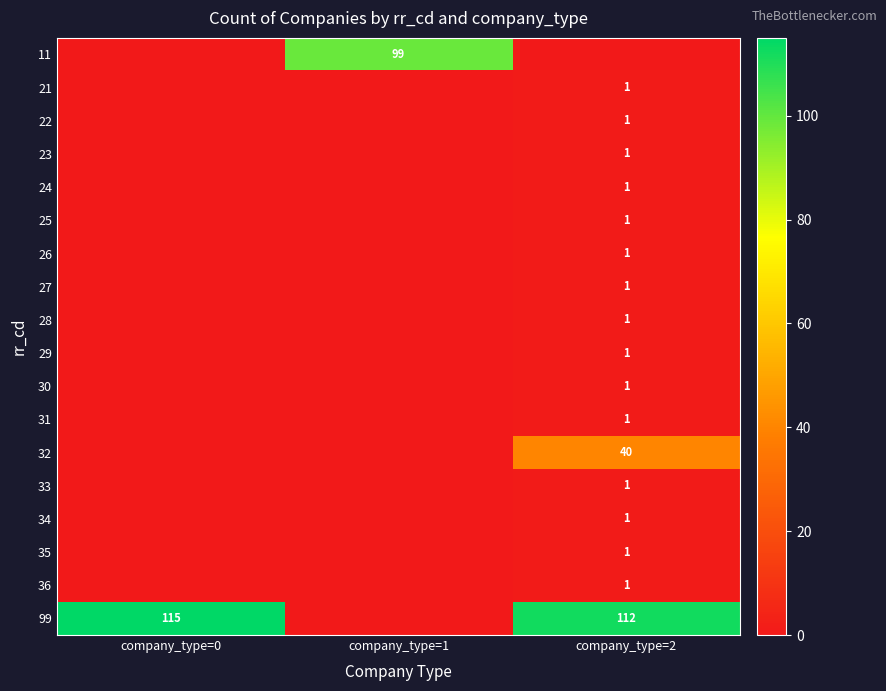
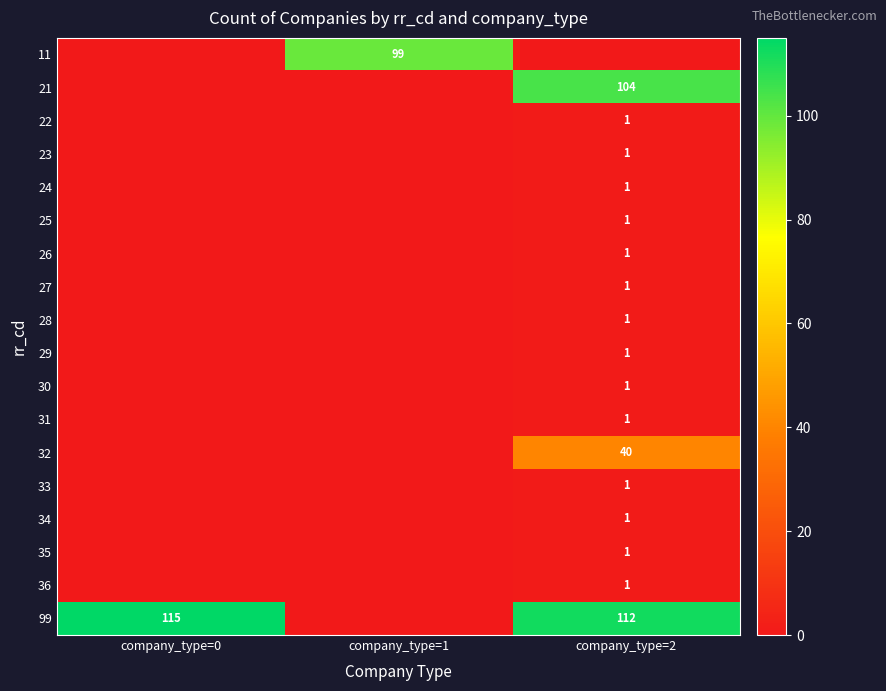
  {
    "11": {
      "company_type=1": 99
    },
    "21": {
-     "company_type=2": 1
+     "company_type=2": 104
    },
    "22": {
      "company_type=2": 1
    },
    "23": {
      "company_type=2": 1
    },
    "24": {
      "company_type=2": 1
    },
    "25": {
      "company_type=2": 1
    },
    "26": {
      "company_type=2": 1
    },
    "27": {
      "company_type=2": 1
    },
    "28": {
      "company_type=2": 1
    },
    "29": {
      "company_type=2": 1
    },
    "30": {
      "company_type=2": 1
    },
    "31": {
      "company_type=2": 1
    },
    "32": {
      "company_type=2": 40
    },
    "33": {
      "company_type=2": 1
    },
    "34": {
      "company_type=2": 1
    },
    "35": {
      "company_type=2": 1
    },
    "36": {
      "company_type=2": 1
    },
    "99": {
      "company_type=0": 115,
      "company_type=2": 112
    }
  }
